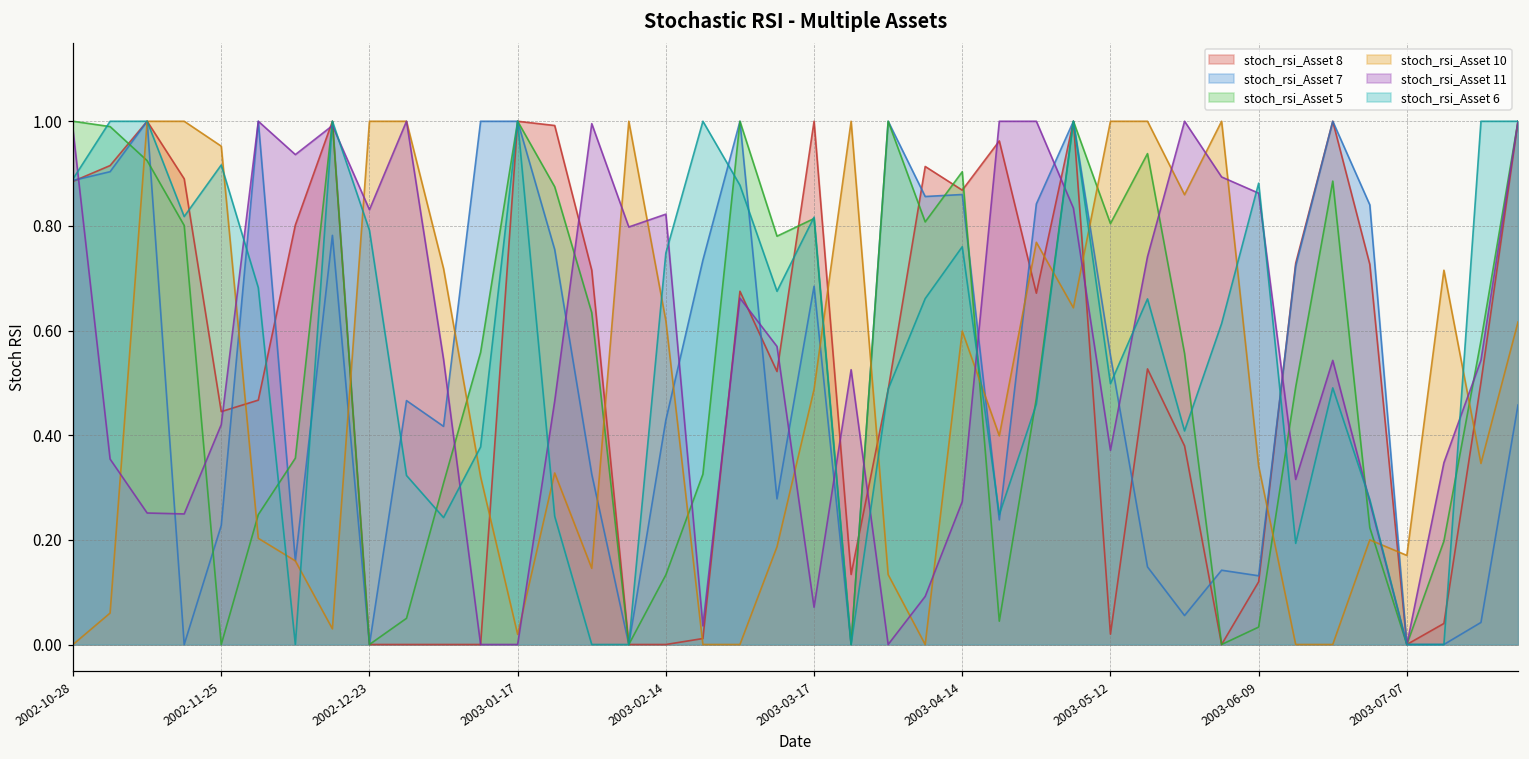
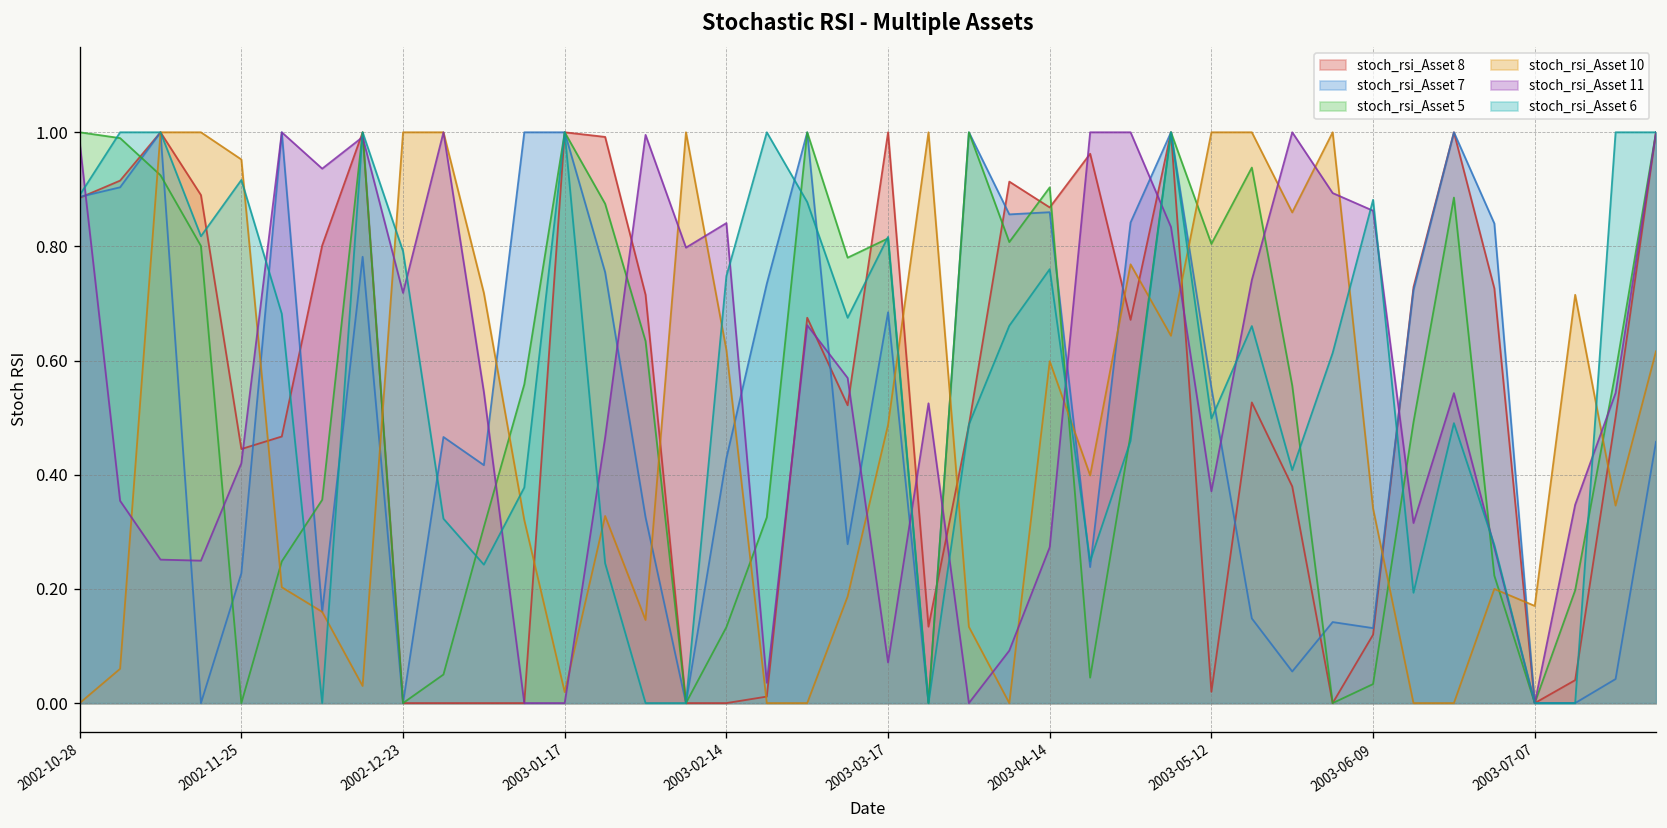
  {
    "stoch_rsi_Asset 11": {
      "2002-10-28": 0.98,
      "2002-11-25": 0.42,
-     "2002-12-23": 0.83,
+     "2002-12-23": 0.72,
      "2003-01-17": 0.00,
-     "2003-02-14": 0.82,
+     "2003-02-14": 0.84,
      "2003-03-17": 0.07,
      "2003-04-14": 0.27,
      "2003-05-12": 0.37,
      "2003-06-09": 0.86
    }
  }
